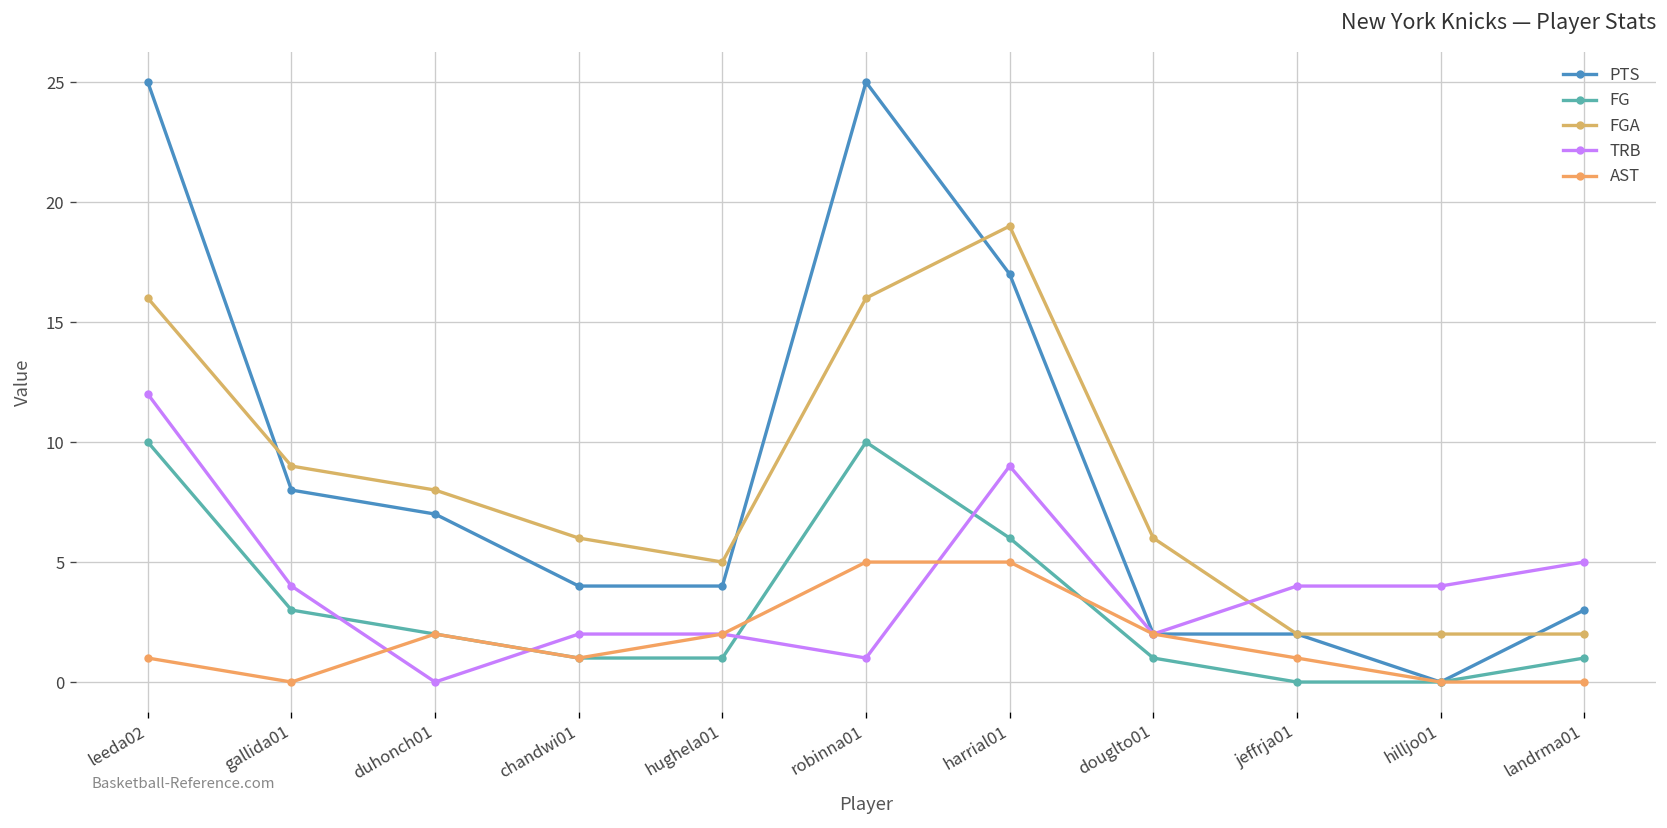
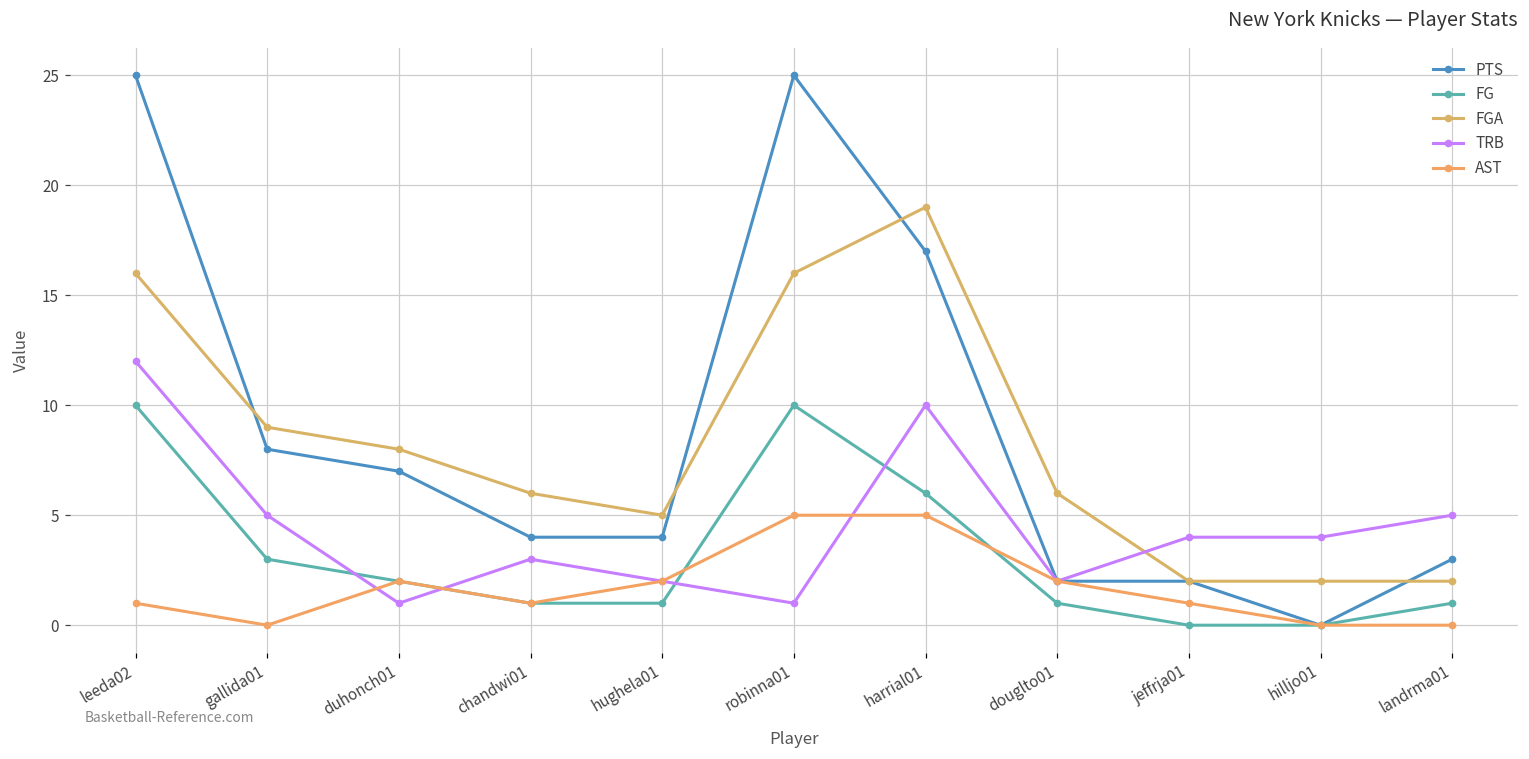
  {
    "TRB": {
      "leeda02": 12,
-     "gallida01": 4,
-     "duhonch01": 0,
-     "chandwi01": 2,
+     "gallida01": 5,
+     "duhonch01": 1,
+     "chandwi01": 3,
      "robinna01": 1,
-     "harrial01": 9,
+     "harrial01": 10,
      "jeffrja01": 4,
      "hilljo01": 4,
      "landrma01": 5
    }
  }
